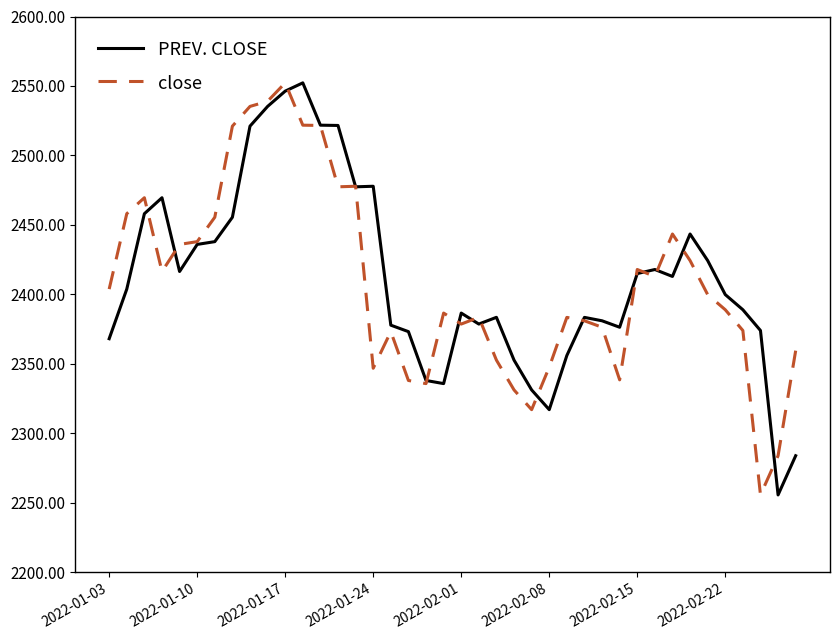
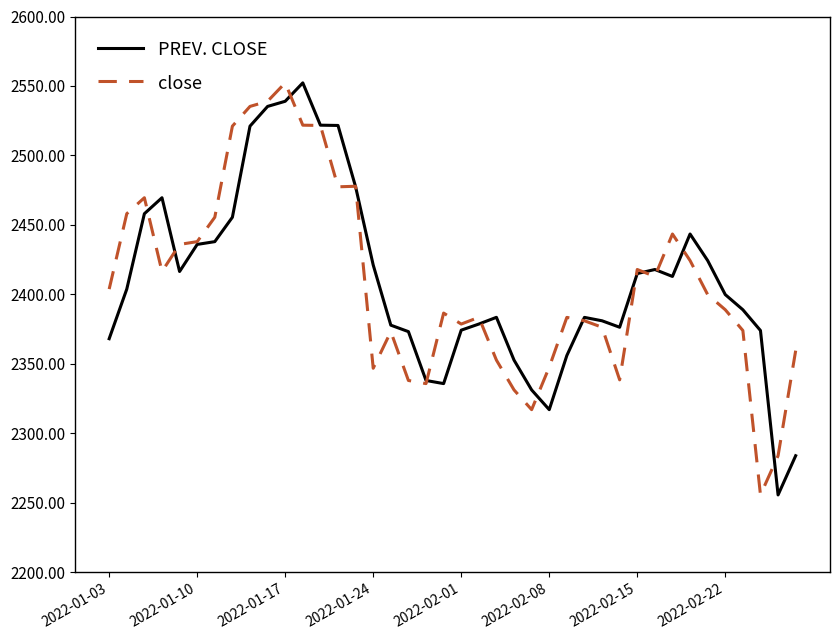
  {
    "PREV. CLOSE": {
      "2022-01-03": 2368,
      "2022-01-10": 2436,
-     "2022-01-17": 2546,
-     "2022-01-24": 2478,
-     "2022-02-01": 2387,
+     "2022-01-17": 2539,
+     "2022-01-24": 2421,
+     "2022-02-01": 2374,
      "2022-02-08": 2317,
      "2022-02-15": 2415,
      "2022-02-22": 2400
    },
    "close": {
      "2022-01-03": 2404,
      "2022-01-10": 2438,
      "2022-01-17": 2552,
      "2022-01-24": 2347,
      "2022-02-01": 2379,
      "2022-02-08": 2348,
      "2022-02-15": 2418,
      "2022-02-22": 2389
    }
  }
